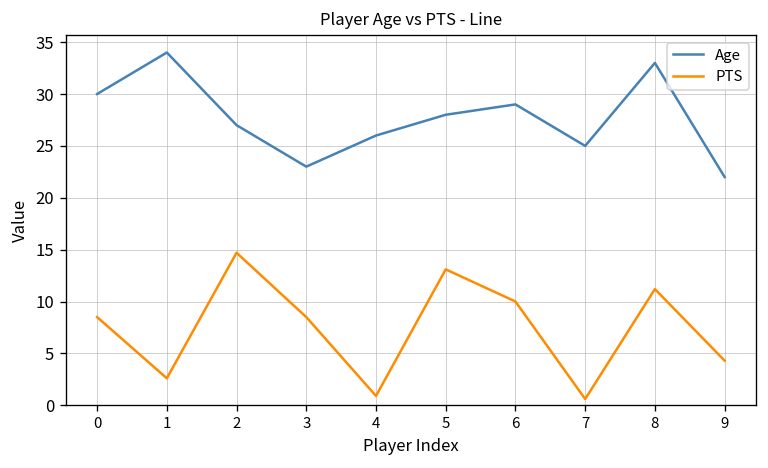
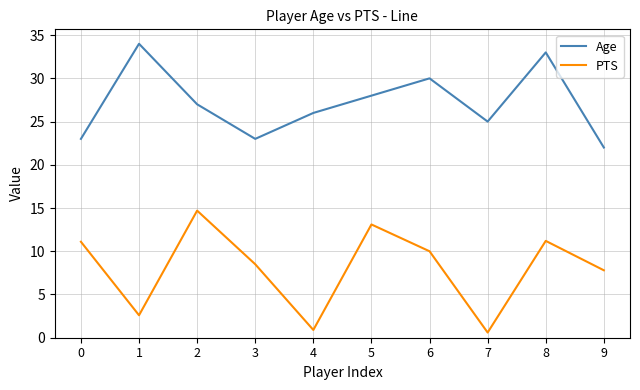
  {
    "Age": {
-     "0": 30,
+     "0": 23,
      "1": 34,
      "2": 27,
      "3": 23,
      "4": 26,
      "5": 28,
-     "6": 29,
+     "6": 30,
      "7": 25,
      "8": 33,
      "9": 22
    },
    "PTS": {
-     "0": 9,
+     "0": 11,
      "1": 3,
      "2": 15,
      "3": 9,
      "4": 1,
      "5": 13,
      "6": 10,
      "7": 1,
      "8": 11,
-     "9": 4
+     "9": 8
    }
  }
